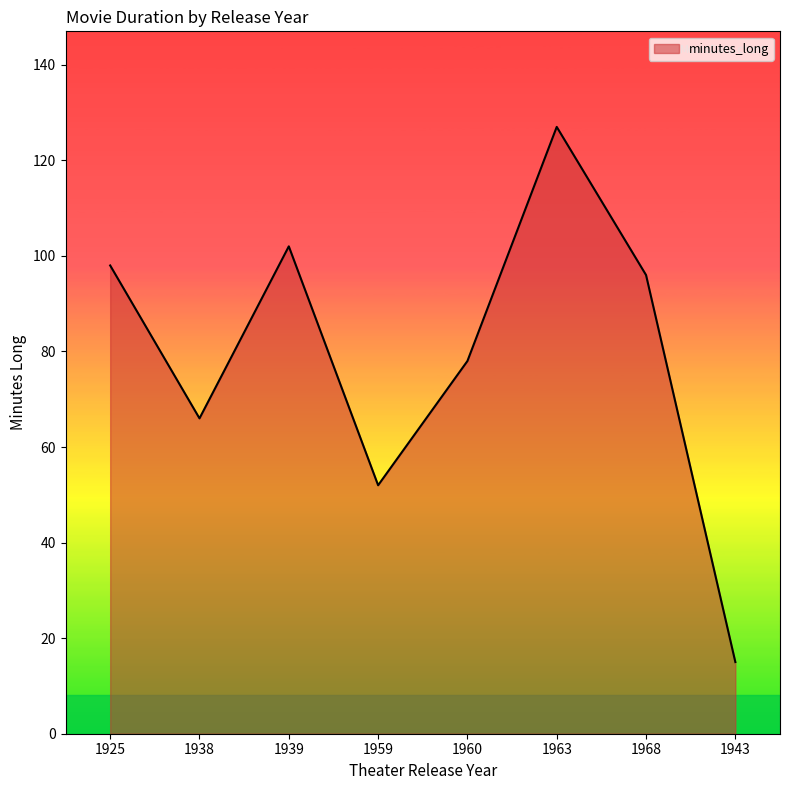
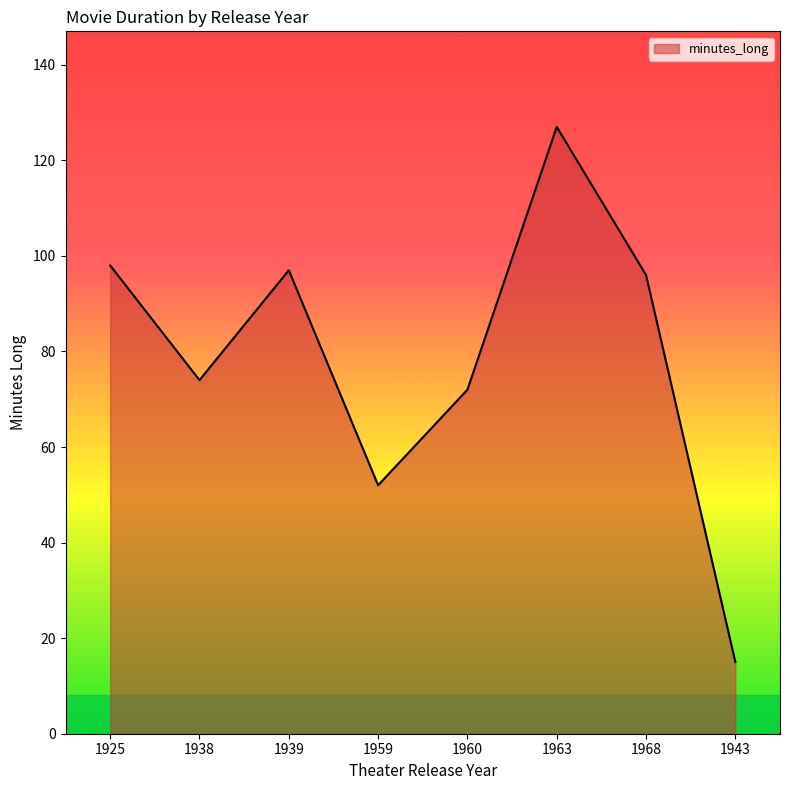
  {
    "1925": 98,
-   "1938": 66,
-   "1939": 102,
+   "1938": 74,
+   "1939": 97,
    "1959": 52,
-   "1960": 78,
+   "1960": 72,
    "1963": 127,
    "1968": 96,
    "1943": 15
  }
